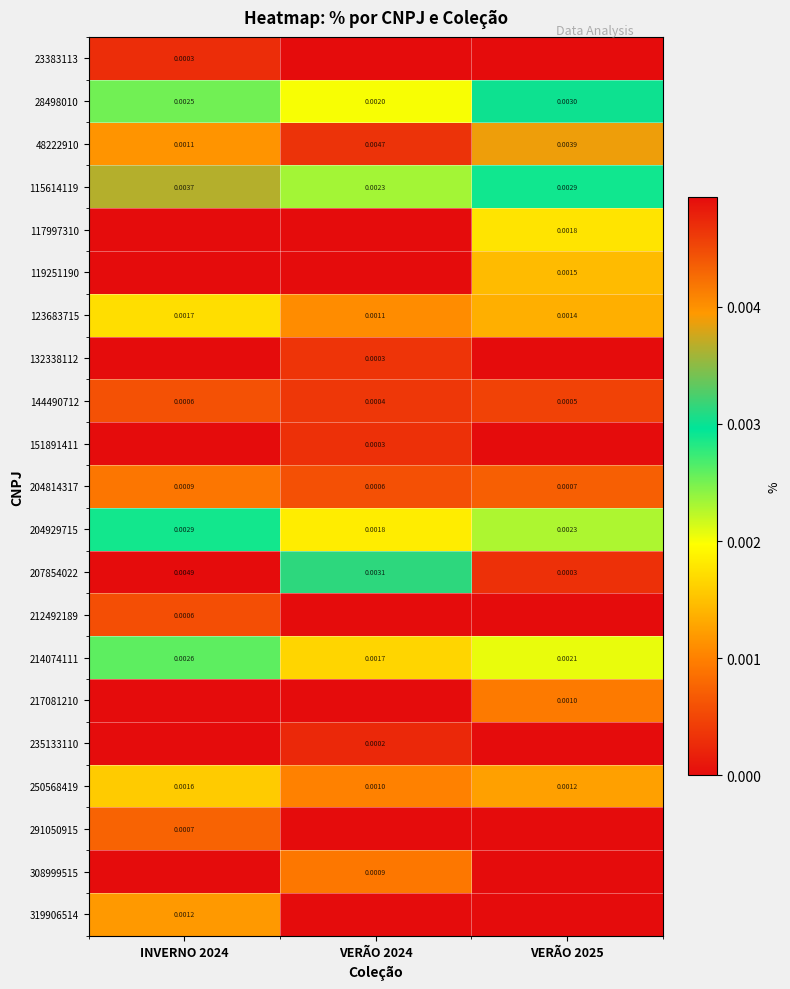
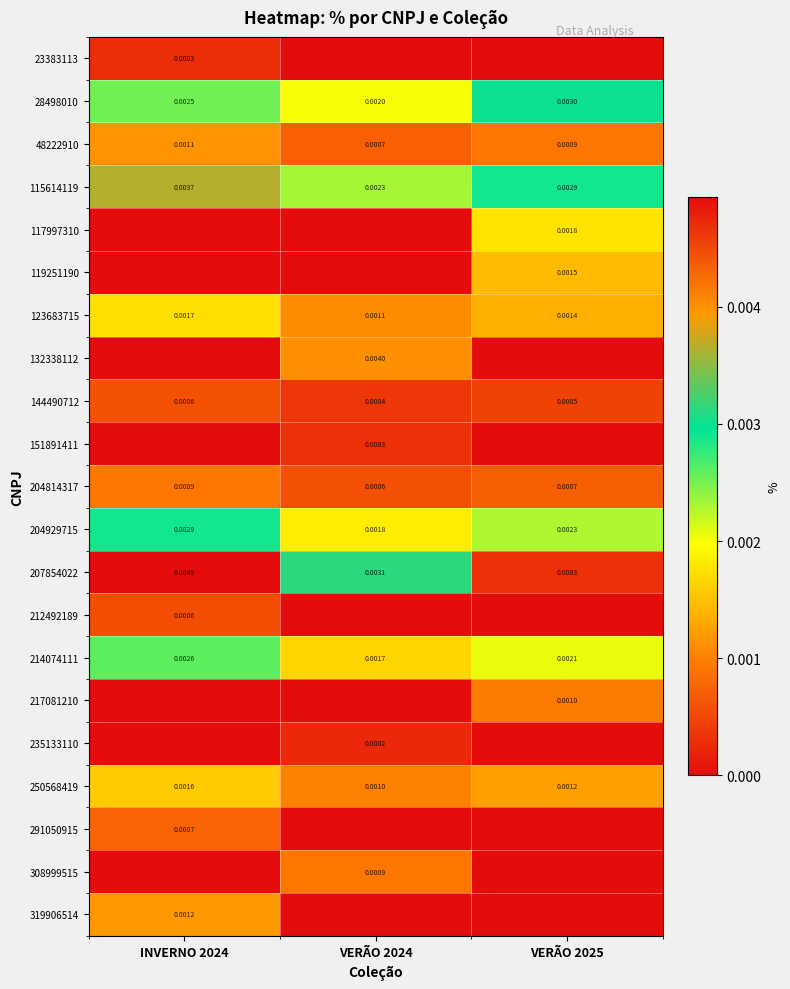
  {
    "23383113": {
      "INVERNO 2024": 0.0003
    },
    "28498010": {
      "INVERNO 2024": 0.0025,
      "VERÃO 2024": 0.0020,
      "VERÃO 2025": 0.0030
    },
    "48222910": {
      "INVERNO 2024": 0.0011,
-     "VERÃO 2024": 0.0047,
-     "VERÃO 2025": 0.0039
+     "VERÃO 2024": 0.0007,
+     "VERÃO 2025": 0.0009
    },
    "115614119": {
      "INVERNO 2024": 0.0037,
      "VERÃO 2024": 0.0023,
      "VERÃO 2025": 0.0029
    },
    "117997310": {
      "VERÃO 2025": 0.0018
    },
    "119251190": {
      "VERÃO 2025": 0.0015
    },
    "123683715": {
      "INVERNO 2024": 0.0017,
      "VERÃO 2024": 0.0011,
      "VERÃO 2025": 0.0014
    },
    "132338112": {
-     "VERÃO 2024": 0.0003
+     "VERÃO 2024": 0.0040
    },
    "144490712": {
      "INVERNO 2024": 0.0006,
      "VERÃO 2024": 0.0004,
      "VERÃO 2025": 0.0005
    },
    "151891411": {
      "VERÃO 2024": 0.0003
    },
    "204814317": {
      "INVERNO 2024": 0.0009,
      "VERÃO 2024": 0.0006,
      "VERÃO 2025": 0.0007
    },
    "204929715": {
      "INVERNO 2024": 0.0029,
      "VERÃO 2024": 0.0018,
      "VERÃO 2025": 0.0023
    },
    "207854022": {
      "INVERNO 2024": 0.0049,
      "VERÃO 2024": 0.0031,
      "VERÃO 2025": 0.0003
    },
    "212492189": {
      "INVERNO 2024": 0.0006
    },
    "214074111": {
      "INVERNO 2024": 0.0026,
      "VERÃO 2024": 0.0017,
      "VERÃO 2025": 0.0021
    },
    "217081210": {
      "VERÃO 2025": 0.0010
    },
    "235133110": {
      "VERÃO 2024": 0.0002
    },
    "250568419": {
      "INVERNO 2024": 0.0016,
      "VERÃO 2024": 0.0010,
      "VERÃO 2025": 0.0012
    },
    "291050915": {
      "INVERNO 2024": 0.0007
    },
    "308999515": {
      "VERÃO 2024": 0.0009
    },
    "319906514": {
      "INVERNO 2024": 0.0012
    }
  }
